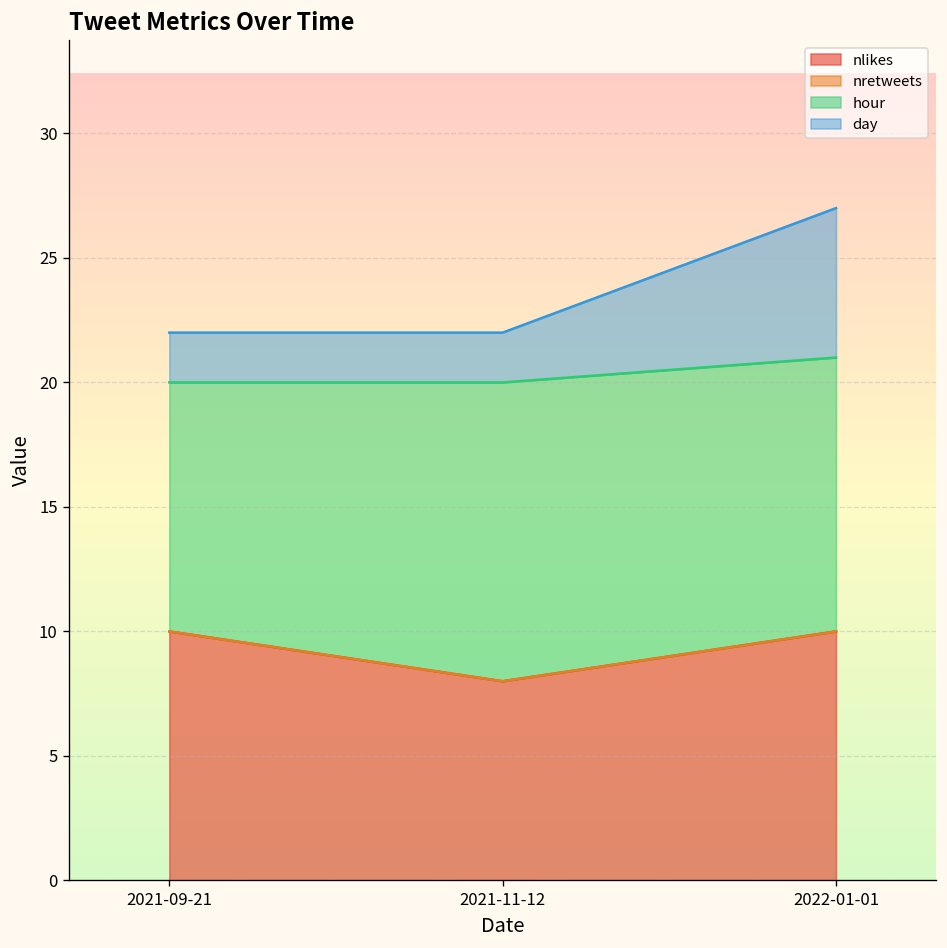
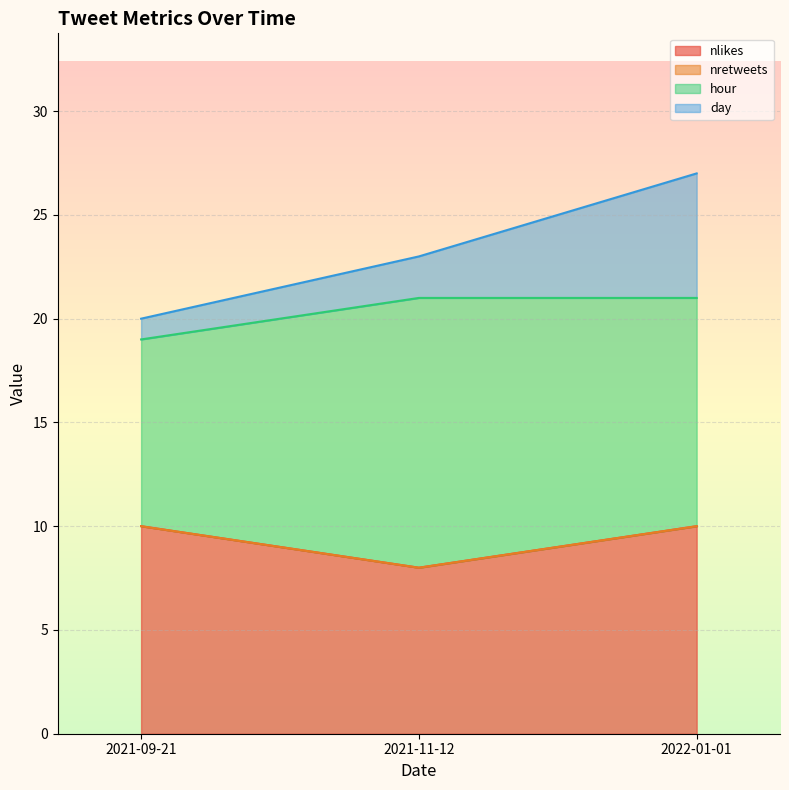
  {
    "nretweets": {
      "2021-09-21": 10,
      "2021-11-12": 8,
      "2022-01-01": 10
    },
    "hour": {
-     "2021-09-21": 10,
-     "2021-11-12": 12,
+     "2021-09-21": 9,
+     "2021-11-12": 13,
      "2022-01-01": 11
    },
    "day": {
-     "2021-09-21": 2,
+     "2021-09-21": 1,
      "2021-11-12": 2,
      "2022-01-01": 6
    }
  }
